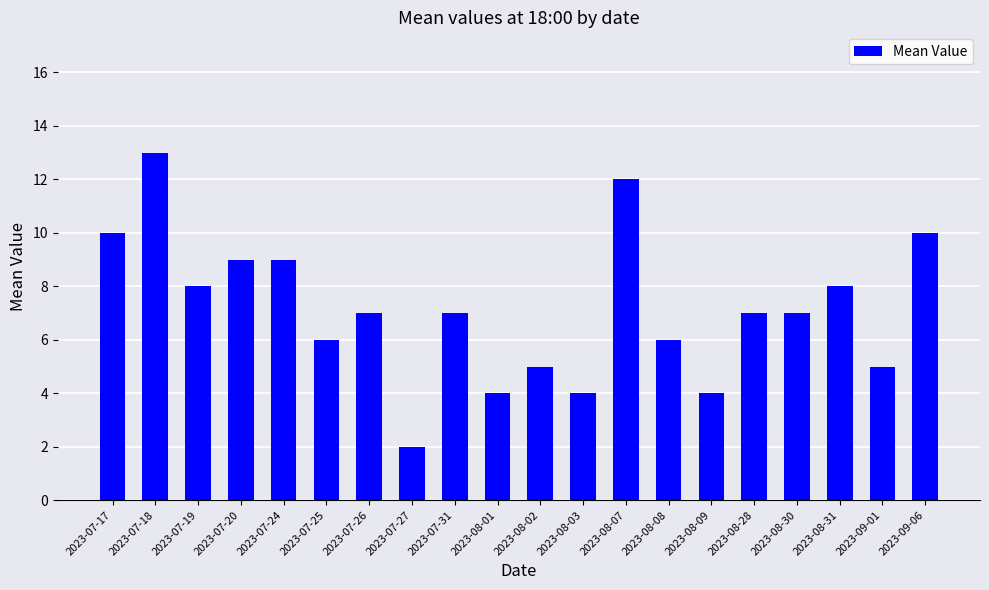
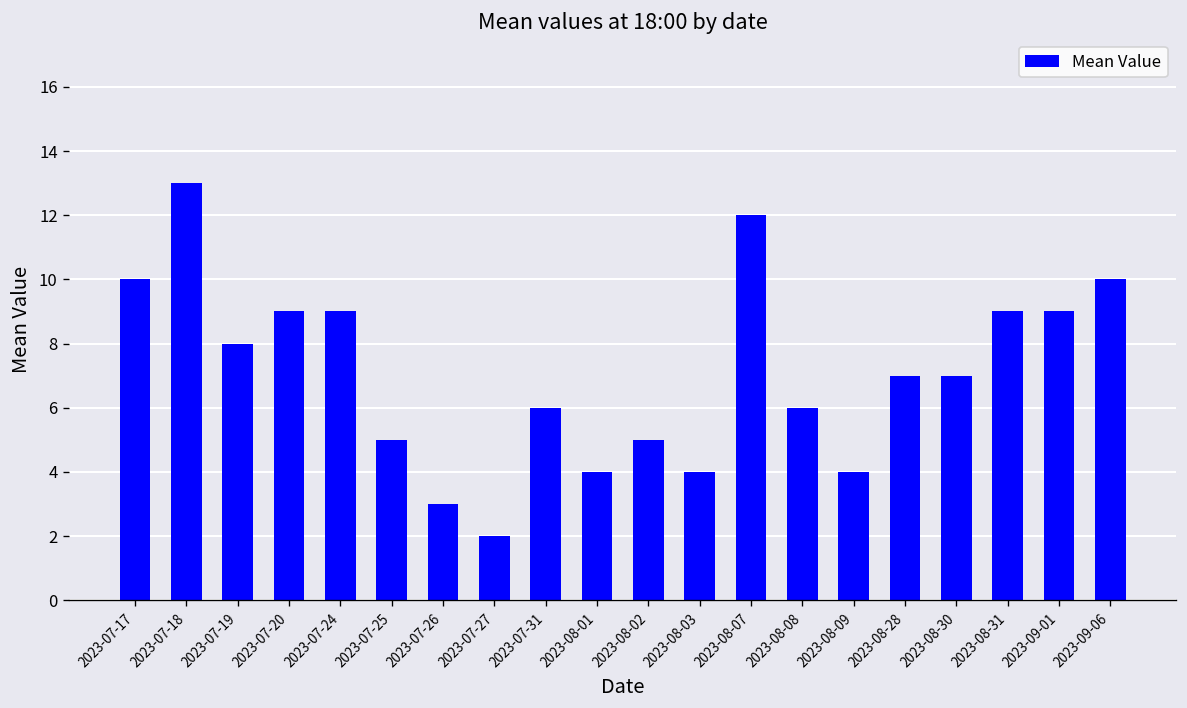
  {
    "2023-07-17": 10,
    "2023-07-18": 13,
    "2023-07-19": 8,
    "2023-07-20": 9,
    "2023-07-24": 9,
-   "2023-07-25": 6,
-   "2023-07-26": 7,
+   "2023-07-25": 5,
+   "2023-07-26": 3,
    "2023-07-27": 2,
-   "2023-07-31": 7,
+   "2023-07-31": 6,
    "2023-08-01": 4,
    "2023-08-02": 5,
    "2023-08-03": 4,
    "2023-08-07": 12,
    "2023-08-08": 6,
    "2023-08-09": 4,
    "2023-08-28": 7,
    "2023-08-30": 7,
-   "2023-08-31": 8,
-   "2023-09-01": 5,
+   "2023-08-31": 9,
+   "2023-09-01": 9,
    "2023-09-06": 10
  }
